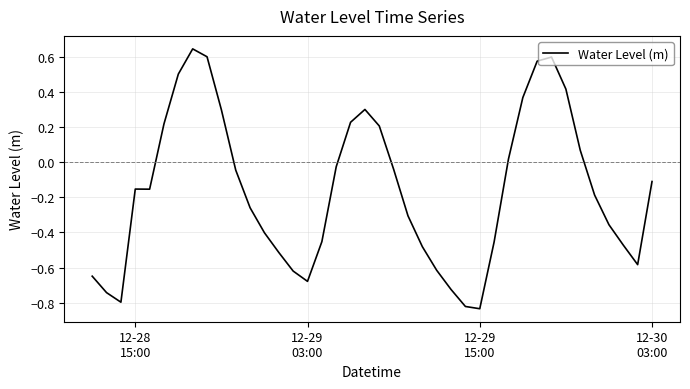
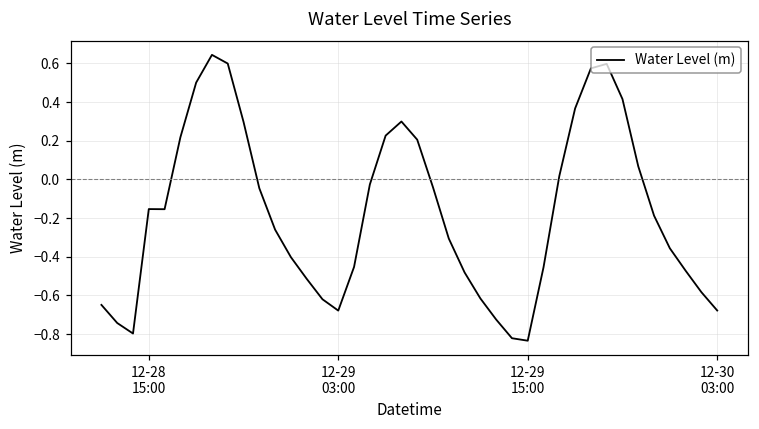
  {
    "12-28 15:00": -0.15,
    "12-29 03:00": -0.68,
    "12-29 15:00": -0.83,
-   "12-30 03:00": -0.11
+   "12-30 03:00": -0.68
  }
